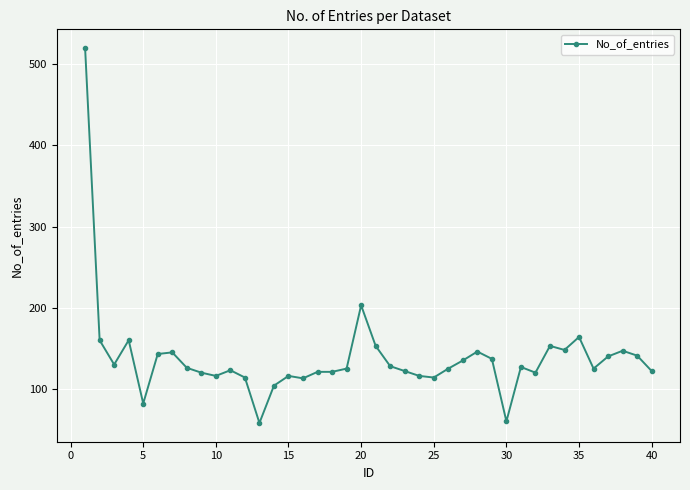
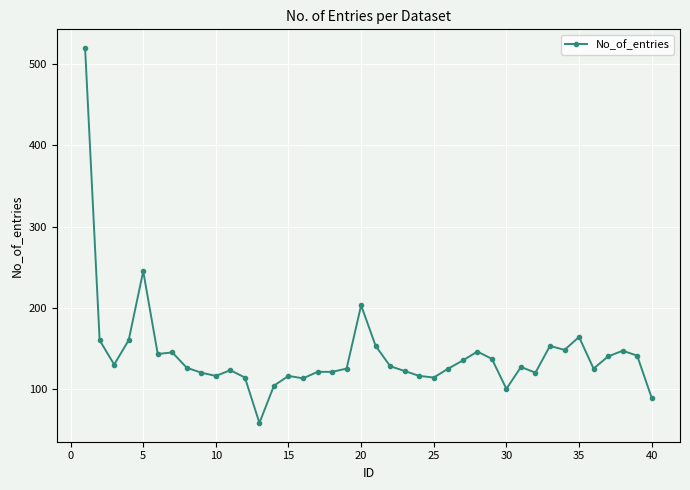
  {
-   "5": 80,
+   "5": 250,
    "10": 120,
    "15": 120,
    "20": 200,
    "25": 110,
-   "30": 60,
+   "30": 100,
    "35": 160,
-   "40": 120
+   "40": 90
  }
